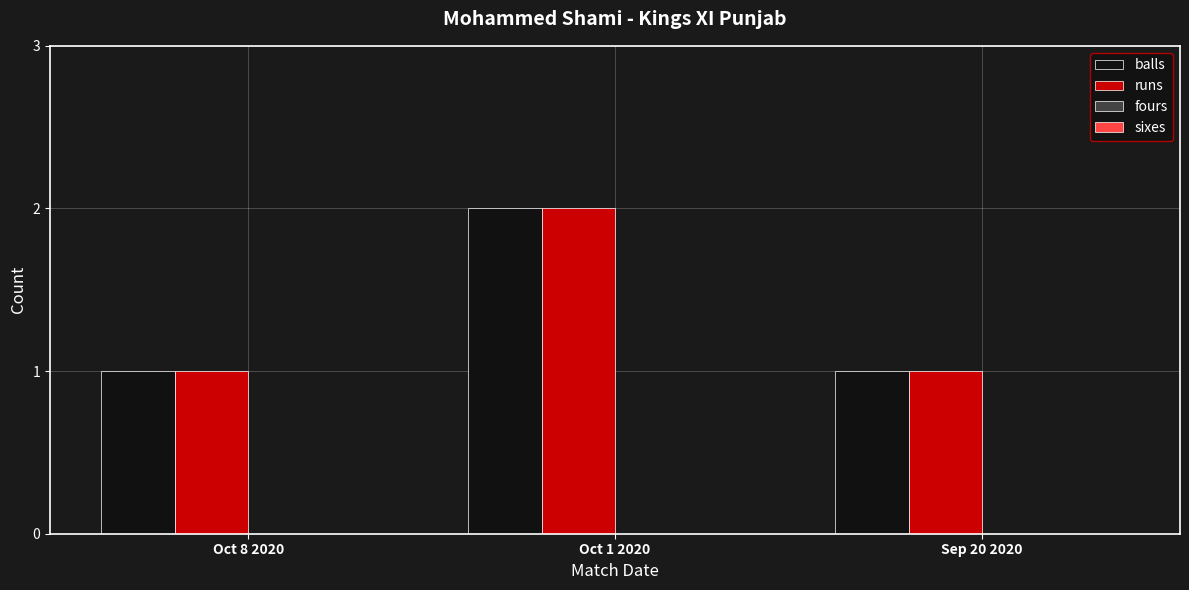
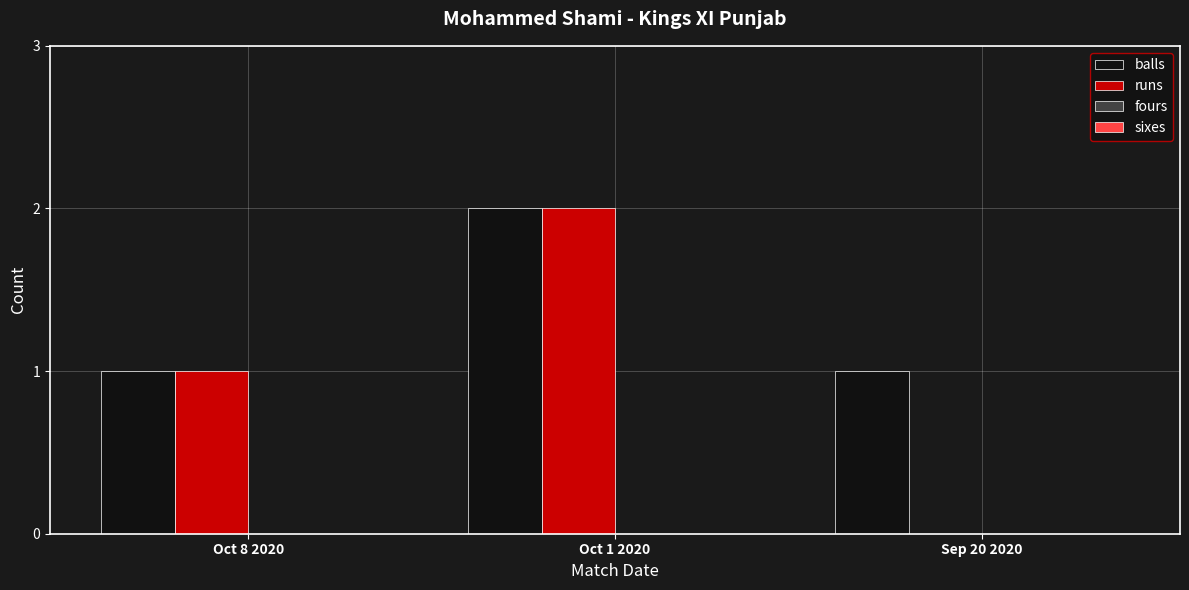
  {
    "balls": {
      "Oct 8 2020": 1,
      "Oct 1 2020": 2,
      "Sep 20 2020": 1
    },
    "runs": {
      "Oct 8 2020": 1,
      "Oct 1 2020": 2,
-     "Sep 20 2020": 1
+     "Sep 20 2020": 0
    },
    "fours": {
      "Oct 8 2020": 0,
      "Oct 1 2020": 0,
      "Sep 20 2020": 0
    },
    "sixes": {
      "Oct 8 2020": 0,
      "Oct 1 2020": 0,
      "Sep 20 2020": 0
    }
  }
